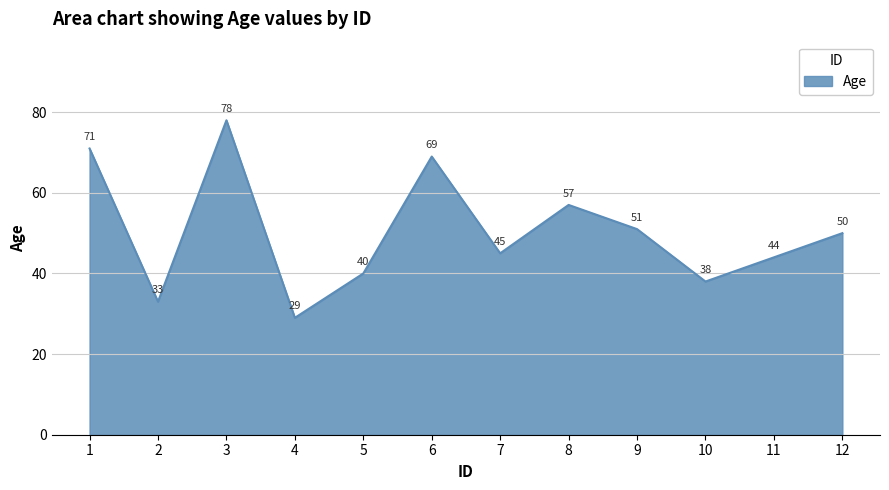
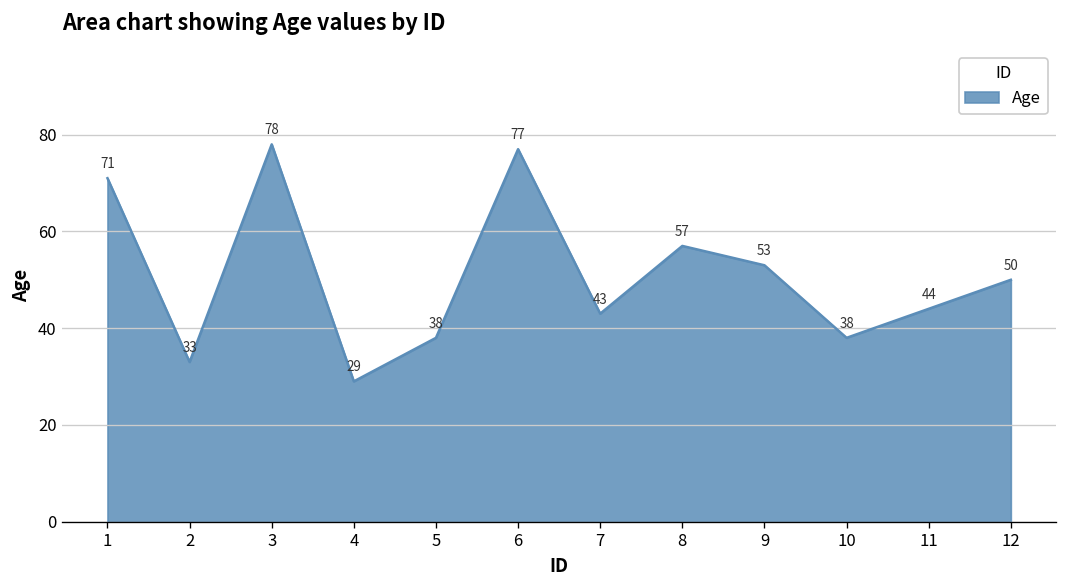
  {
    "1": 71,
    "2": 33,
    "3": 78,
    "4": 29,
-   "5": 40,
-   "6": 69,
-   "7": 45,
+   "5": 38,
+   "6": 77,
+   "7": 43,
    "8": 57,
-   "9": 51,
+   "9": 53,
    "10": 38,
    "11": 44,
    "12": 50
  }
